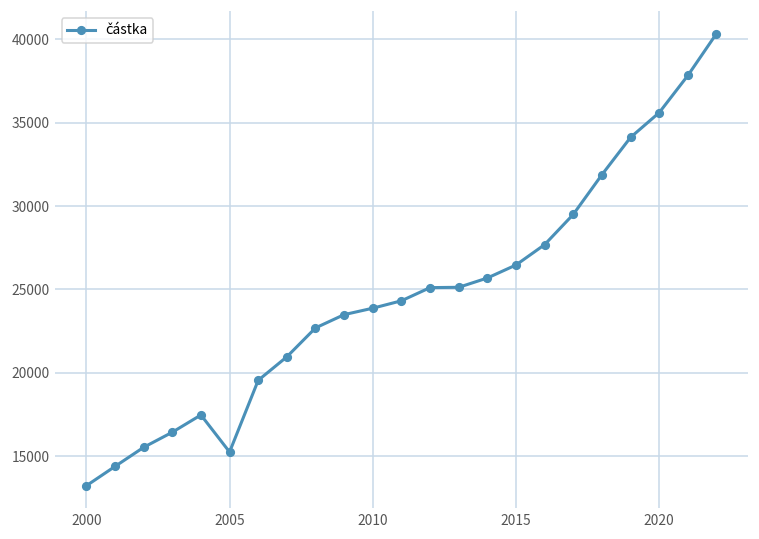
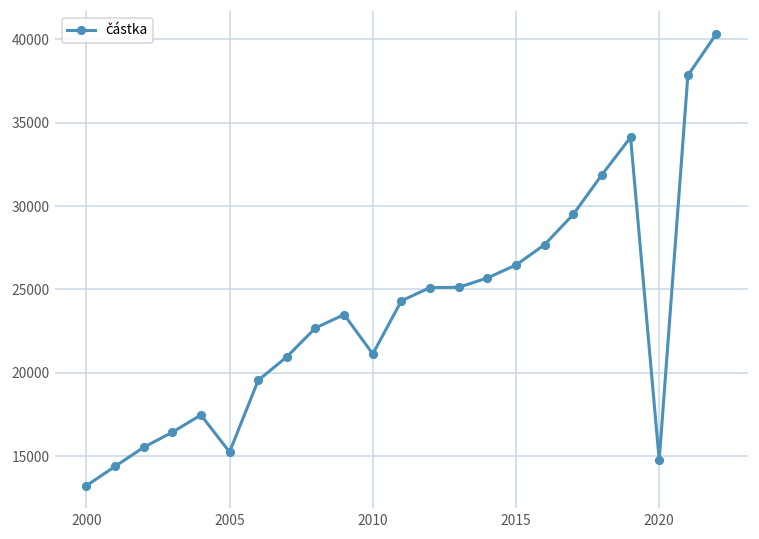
  {
    "2000": 13200,
    "2005": 15200,
-   "2010": 23900,
+   "2010": 21100,
    "2015": 26500,
-   "2020": 35600
+   "2020": 14800
  }
